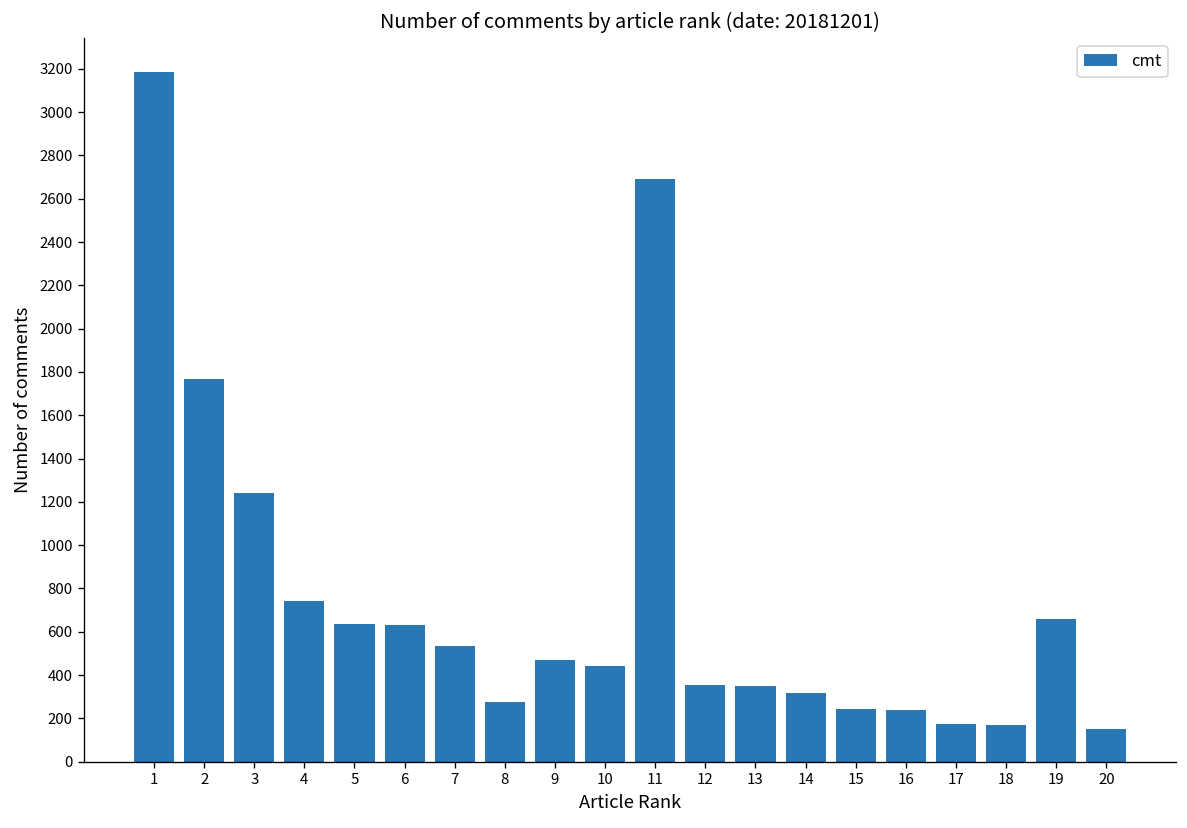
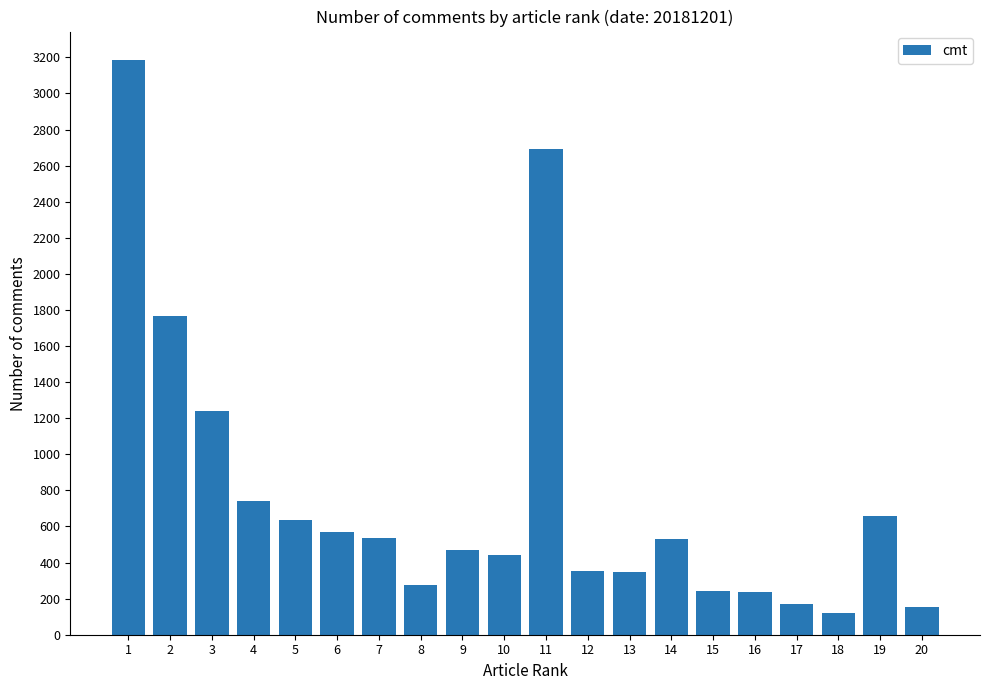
  {
    "1": 3180,
    "2": 1770,
    "3": 1240,
    "4": 740,
    "5": 640,
-   "6": 630,
+   "6": 570,
    "7": 540,
    "8": 280,
    "9": 470,
    "10": 440,
    "11": 2690,
    "12": 350,
    "13": 350,
-   "14": 320,
+   "14": 530,
    "15": 250,
    "16": 240,
    "17": 170,
-   "18": 170,
+   "18": 120,
    "19": 660,
    "20": 150
  }
